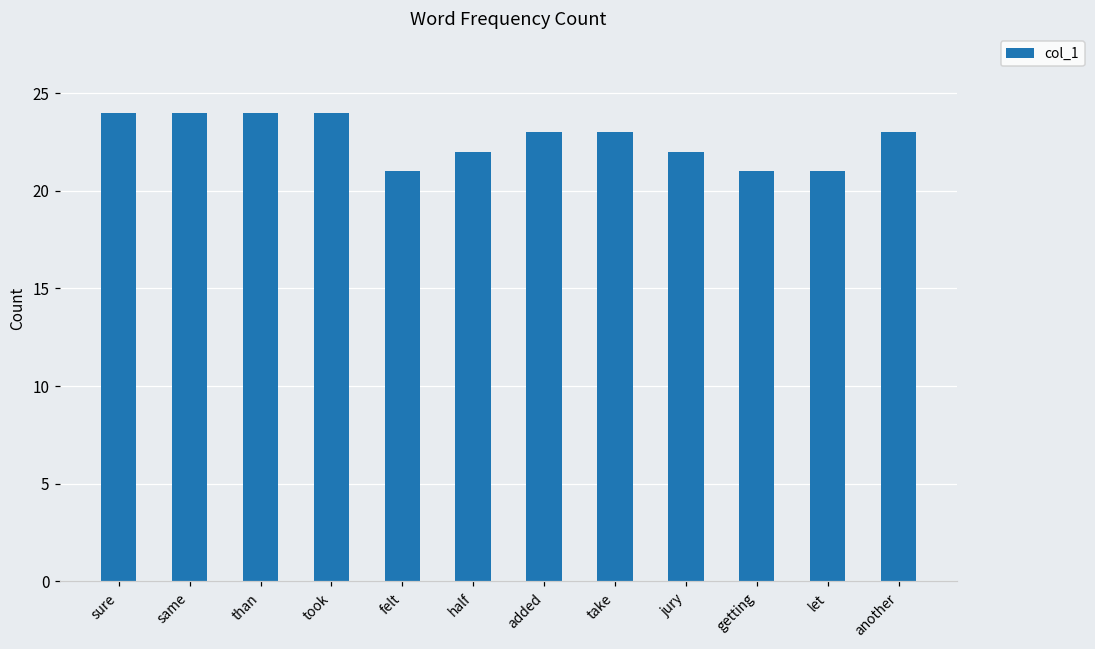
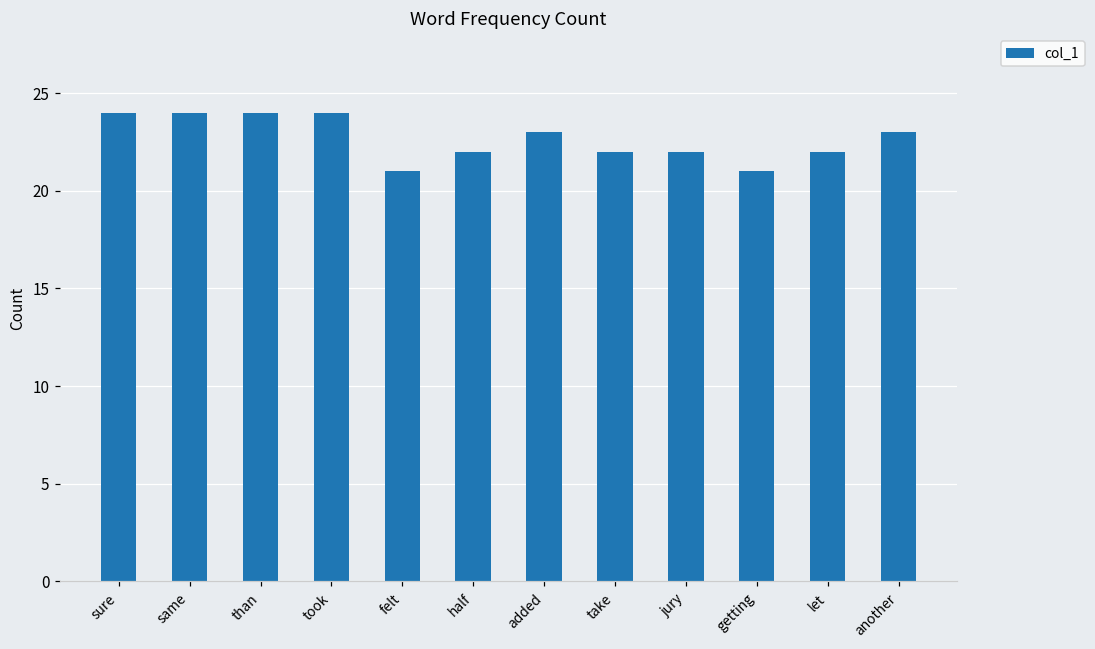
  {
    "sure": 24,
    "same": 24,
    "than": 24,
    "took": 24,
    "felt": 21,
    "half": 22,
    "added": 23,
-   "take": 23,
+   "take": 22,
    "jury": 22,
    "getting": 21,
-   "let": 21,
+   "let": 22,
    "another": 23
  }
